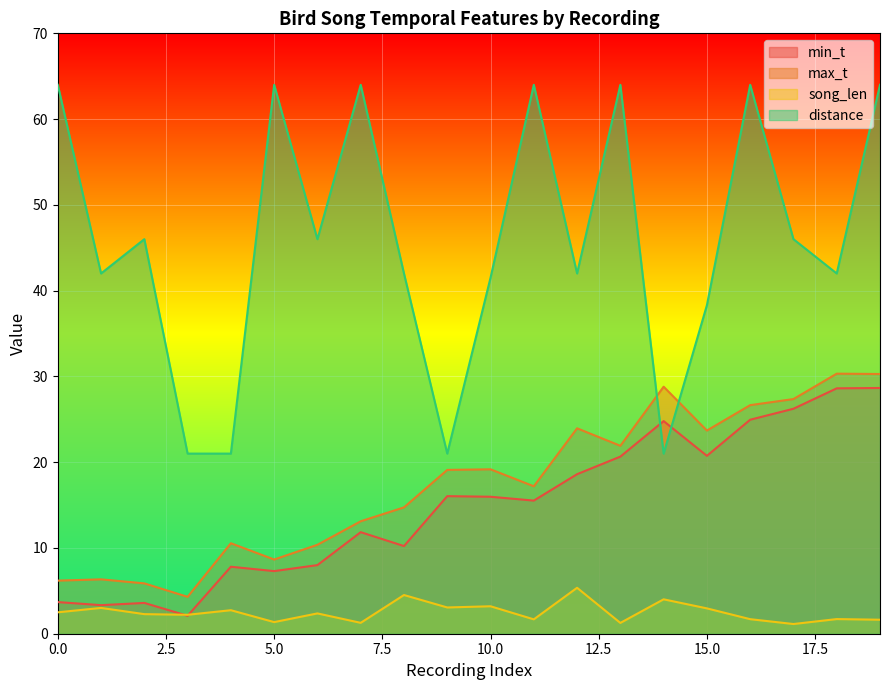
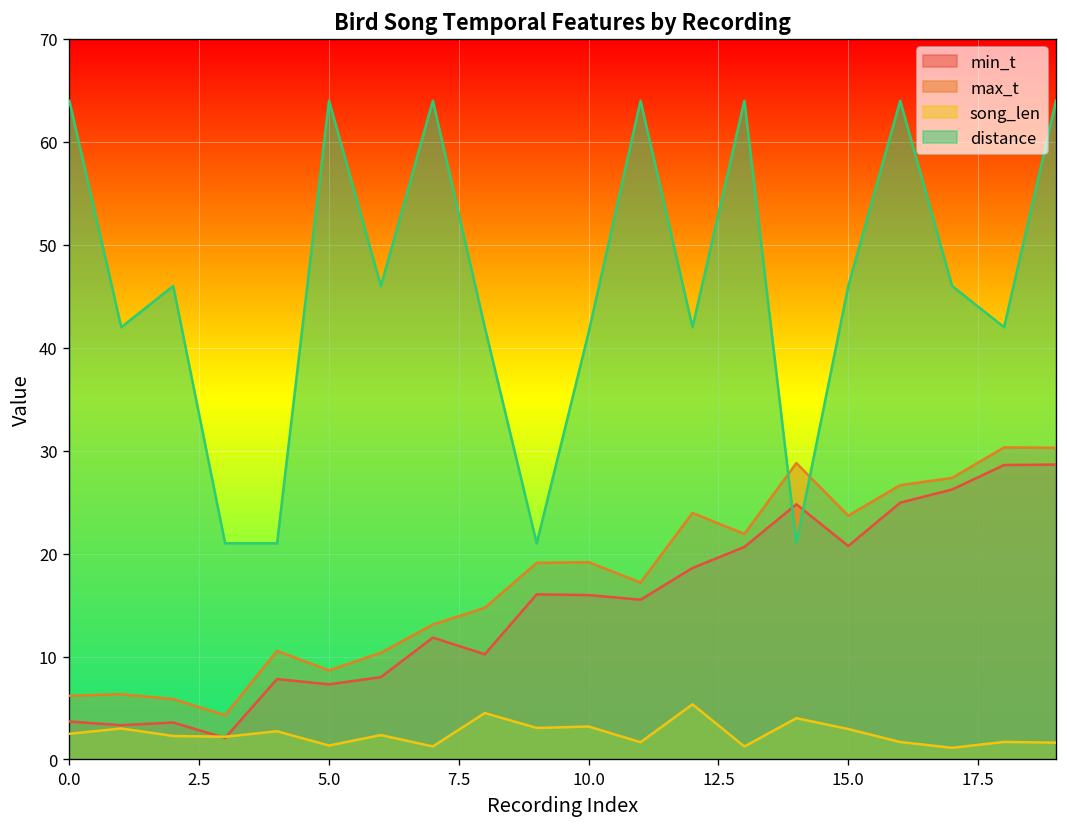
  {
    "distance": {
      "0.0": 64,
      "5.0": 64,
      "10.0": 42,
-     "15.0": 38
+     "15.0": 46
    }
  }
